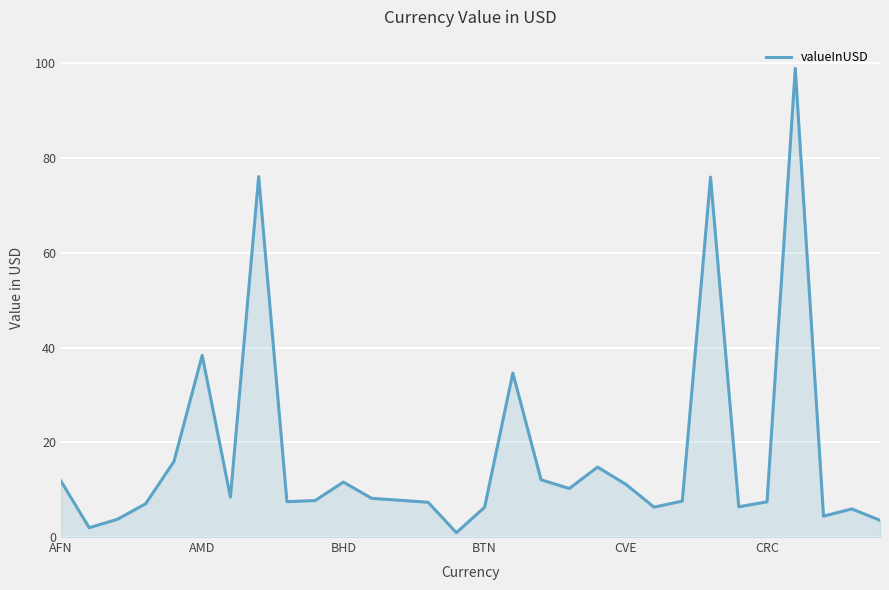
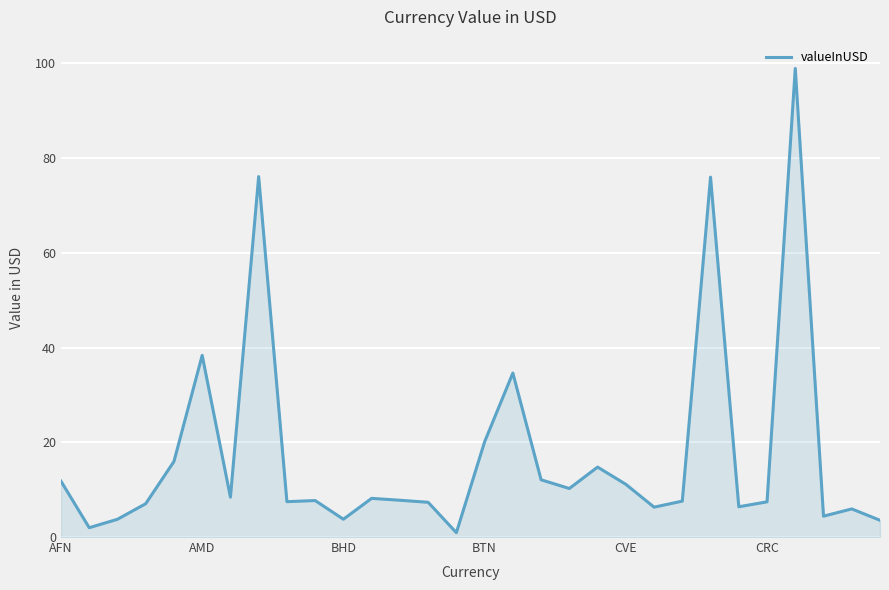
  {
    "AFN": 12,
    "AMD": 38,
-   "BHD": 12,
-   "BTN": 6,
+   "BHD": 4,
+   "BTN": 20,
    "CVE": 11,
    "CRC": 7
  }
